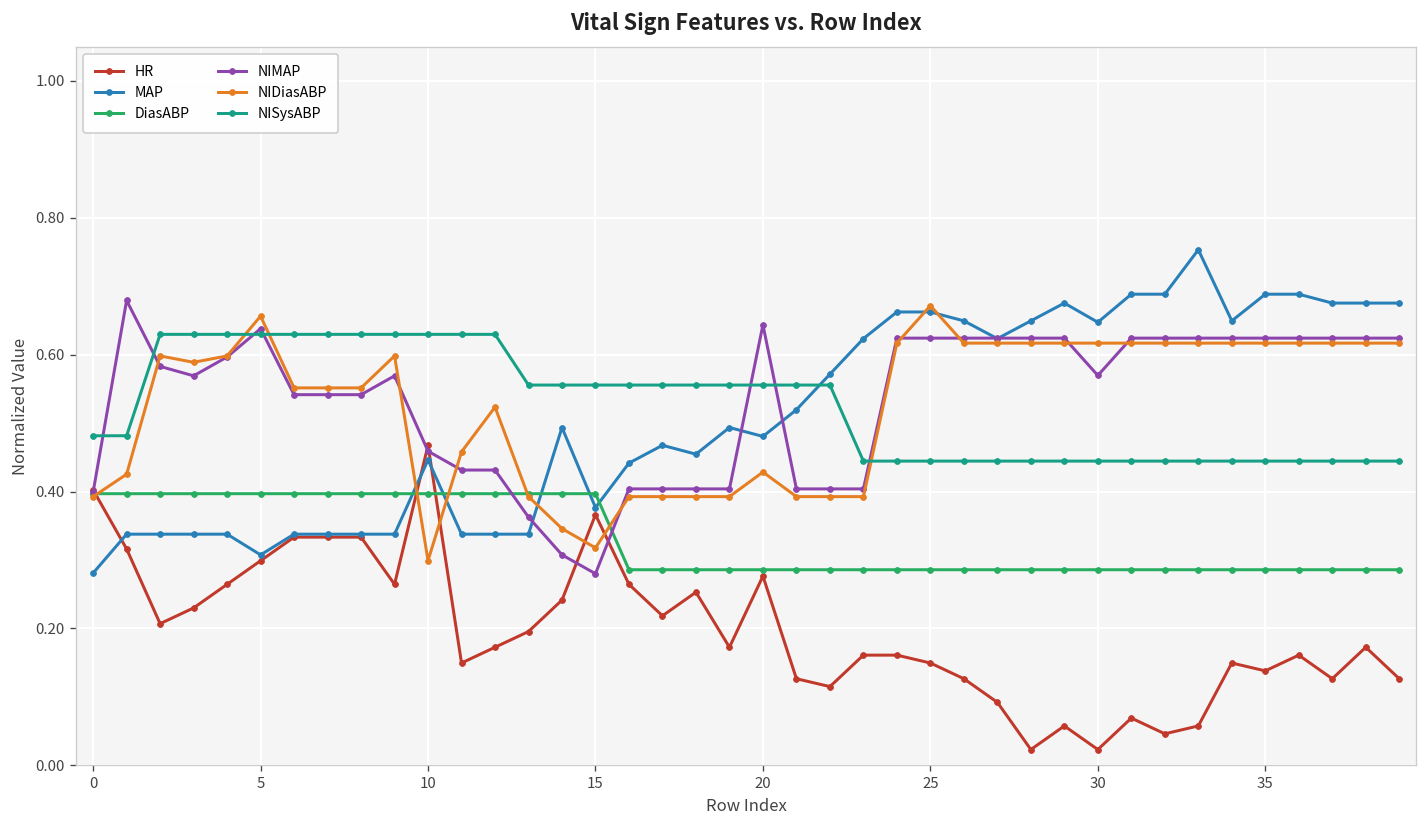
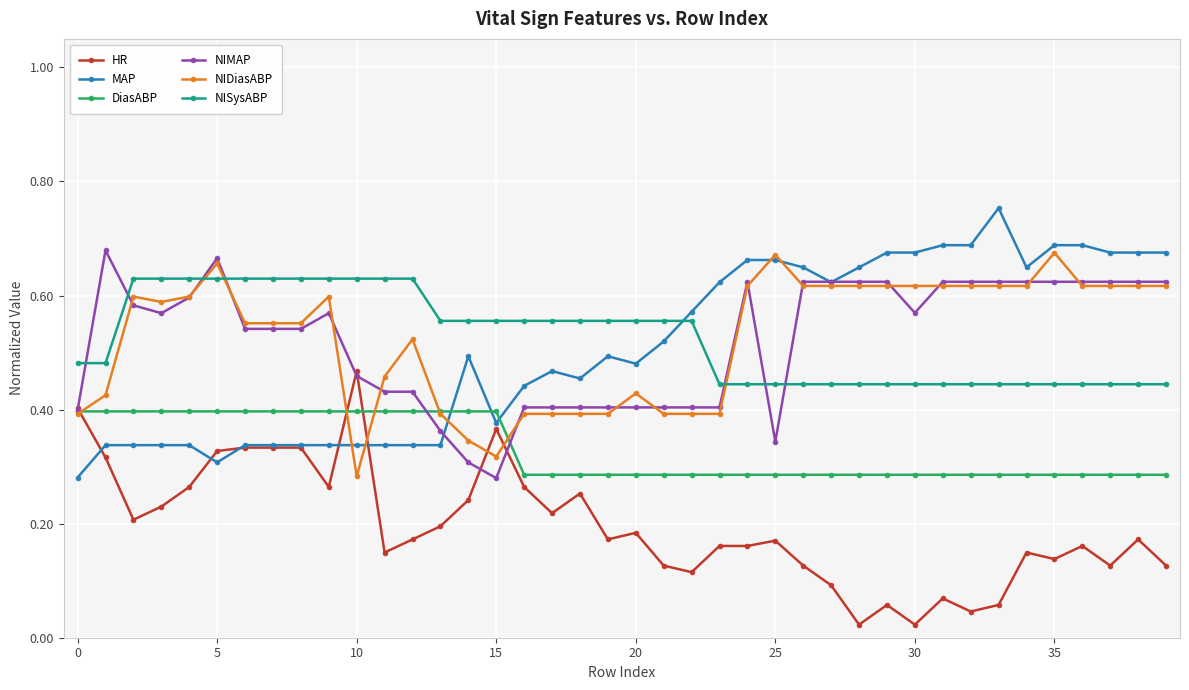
  {
    "HR": {
-     "5": 0.30,
+     "5": 0.33,
      "10": 0.47,
      "15": 0.37,
-     "20": 0.28,
-     "25": 0.15,
+     "20": 0.18,
+     "25": 0.17,
      "30": 0.02,
      "35": 0.14
    },
    "MAP": {
      "0": 0.28,
      "5": 0.31,
-     "10": 0.45,
+     "10": 0.34,
      "15": 0.38,
      "20": 0.48,
      "25": 0.66,
-     "30": 0.65,
+     "30": 0.68,
      "35": 0.69
    },
    "NIMAP": {
-     "5": 0.64,
+     "5": 0.67,
      "10": 0.46,
      "15": 0.28,
-     "20": 0.64,
-     "25": 0.62,
+     "20": 0.40,
+     "25": 0.34,
      "30": 0.57,
      "35": 0.62
    },
    "NIDiasABP": {
      "5": 0.66,
-     "10": 0.30,
+     "10": 0.28,
      "15": 0.32,
      "20": 0.43,
      "25": 0.67,
      "30": 0.62,
-     "35": 0.62
+     "35": 0.68
    }
  }
